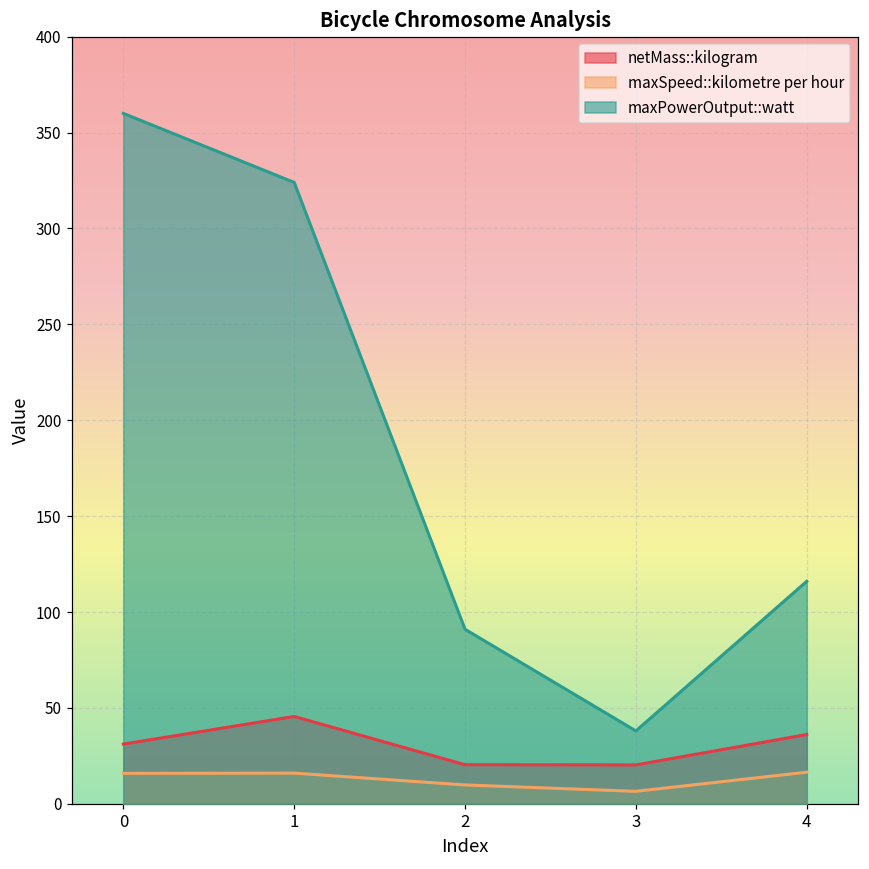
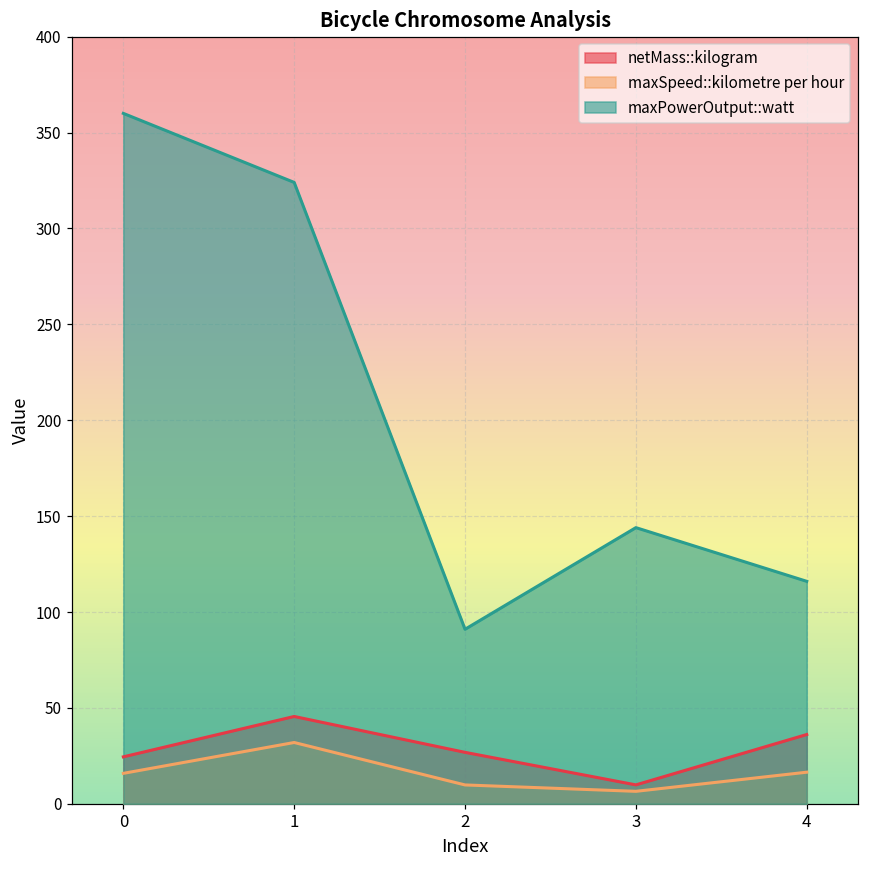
  {
    "netMass::kilogram": {
-     "0": 31,
+     "0": 24,
      "1": 46,
-     "2": 20,
-     "3": 20,
+     "2": 27,
+     "3": 10,
      "4": 36
    },
    "maxSpeed::kilometre per hour": {
      "0": 16,
-     "1": 16,
+     "1": 32,
      "2": 10,
      "3": 7,
      "4": 16
    },
    "maxPowerOutput::watt": {
      "0": 360,
      "1": 324,
      "2": 91,
-     "3": 38,
+     "3": 144,
      "4": 116
    }
  }
